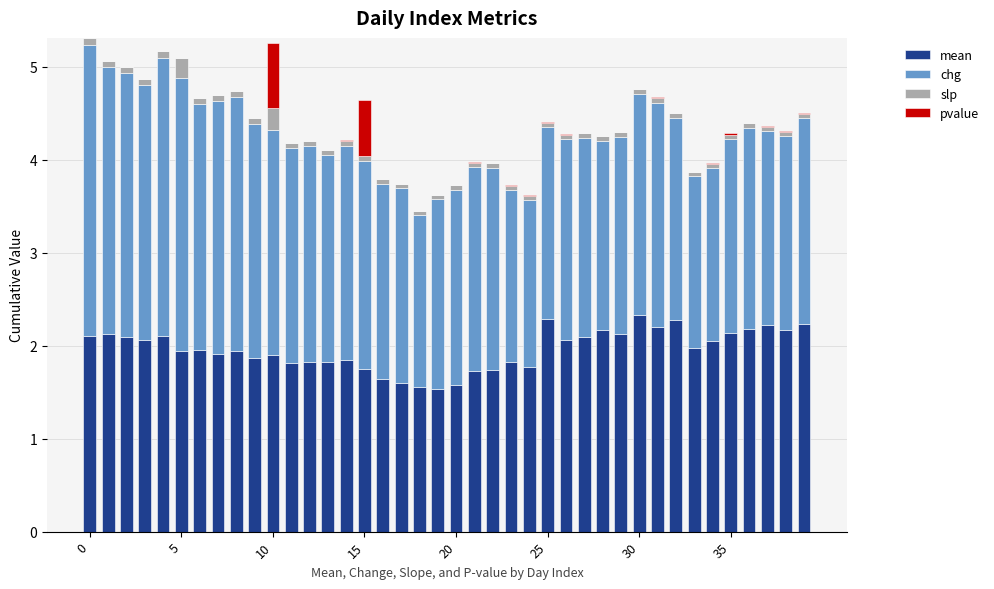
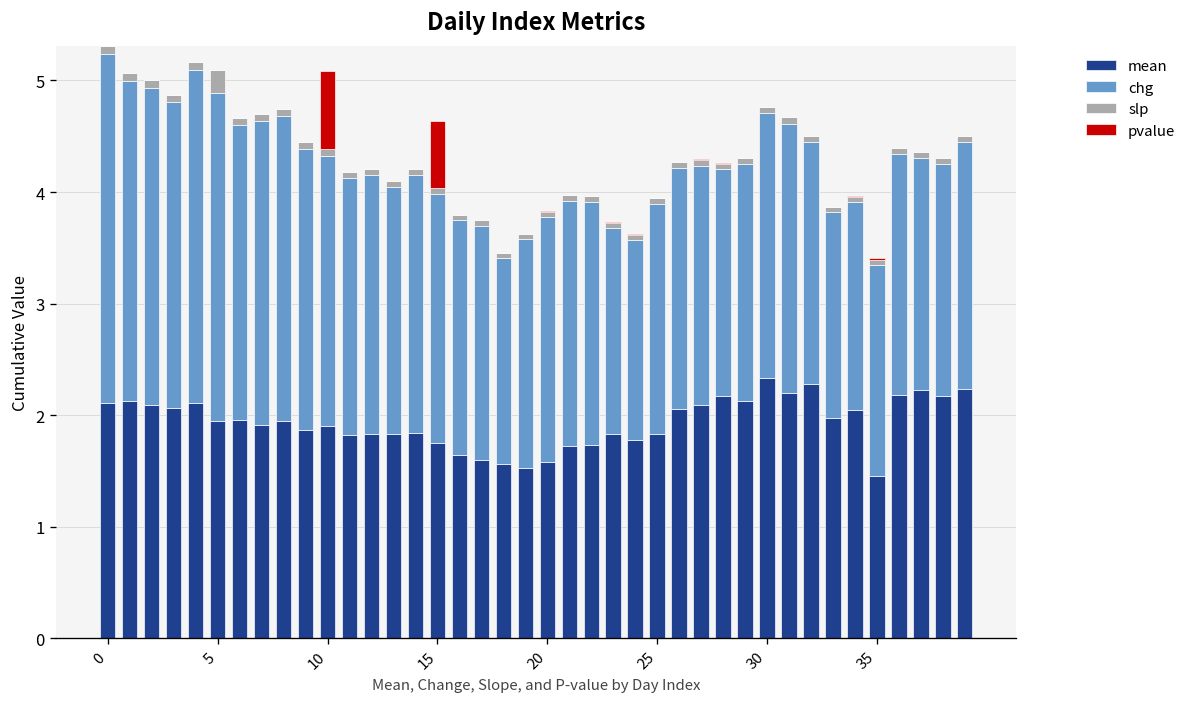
  {
    "mean": {
      "0": 2.1,
      "5": 1.9,
      "10": 1.9,
      "15": 1.8,
      "20": 1.6,
-     "25": 2.3,
+     "25": 1.8,
      "30": 2.3,
-     "35": 2.1
+     "35": 1.5
    },
    "chg": {
      "0": 3.1,
      "5": 2.9,
      "10": 2.4,
      "15": 2.2,
-     "20": 2.1,
+     "20": 2.2,
      "25": 2.1,
      "30": 2.4,
-     "35": 2.1
+     "35": 1.9
    },
    "slp": {
      "0": 0.1,
      "5": 0.2,
-     "10": 0.2,
+     "10": 0.1,
      "15": 0.1,
      "20": 0.0,
      "25": 0.0,
      "30": 0.1,
      "35": 0.0
    },
    "pvalue": {
      "0": 0.0,
      "5": 0.0,
      "10": 0.7,
      "15": 0.6
    }
  }
